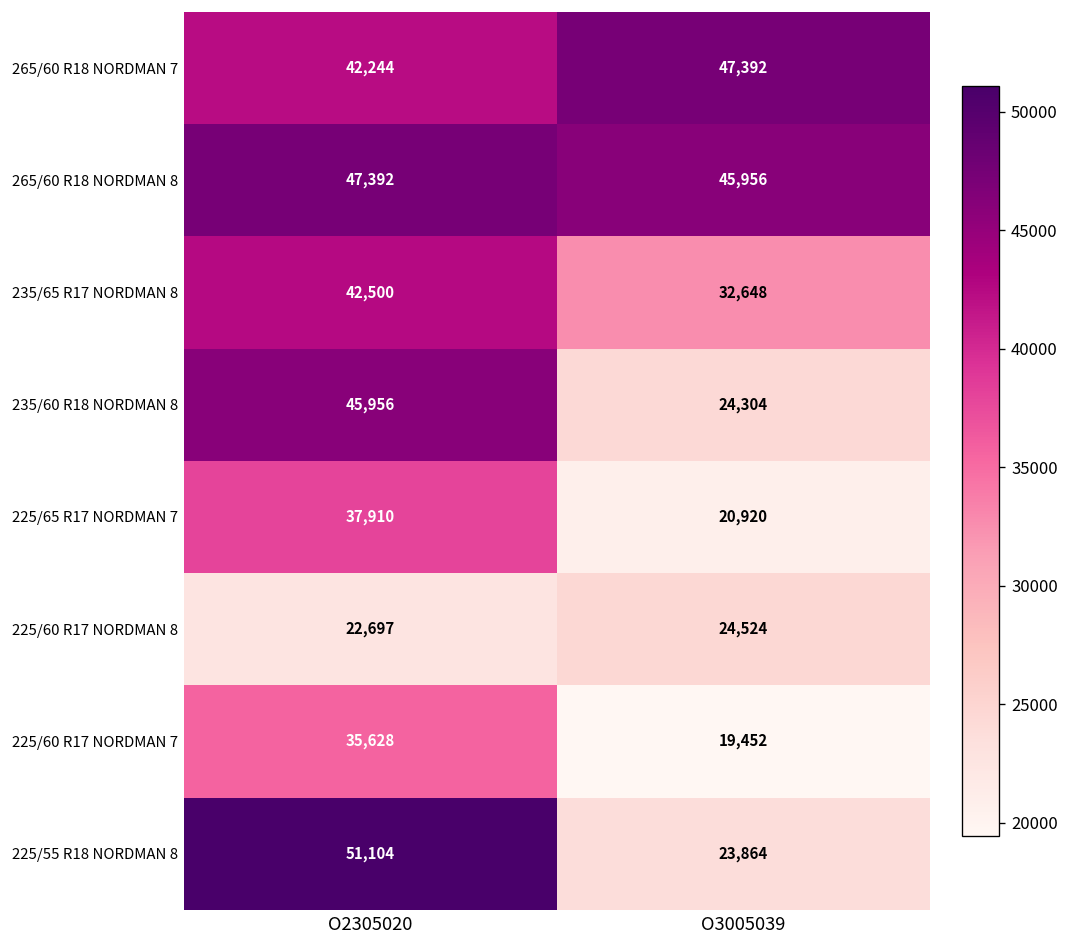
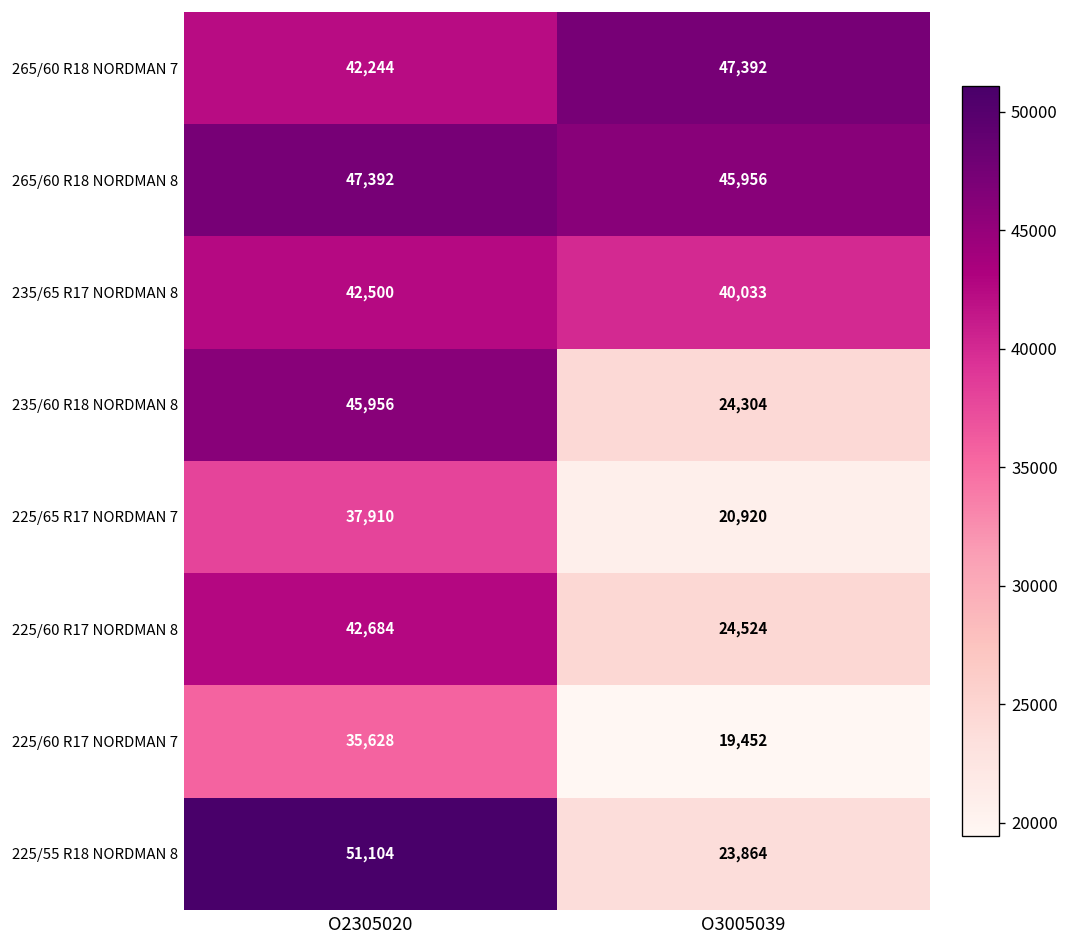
  {
    "265/60 R18 NORDMAN 7": {
      "О2305020": "42,244",
      "О3005039": "47,392"
    },
    "265/60 R18 NORDMAN 8": {
      "О2305020": "47,392",
      "О3005039": "45,956"
    },
    "235/65 R17 NORDMAN 8": {
      "О2305020": "42,500",
-     "О3005039": "32,648"
+     "О3005039": "40,033"
    },
    "235/60 R18 NORDMAN 8": {
      "О2305020": "45,956",
      "О3005039": "24,304"
    },
    "225/65 R17 NORDMAN 7": {
      "О2305020": "37,910",
      "О3005039": "20,920"
    },
    "225/60 R17 NORDMAN 8": {
-     "О2305020": "22,697",
+     "О2305020": "42,684",
      "О3005039": "24,524"
    },
    "225/60 R17 NORDMAN 7": {
      "О2305020": "35,628",
      "О3005039": "19,452"
    },
    "225/55 R18 NORDMAN 8": {
      "О2305020": "51,104",
      "О3005039": "23,864"
    }
  }
